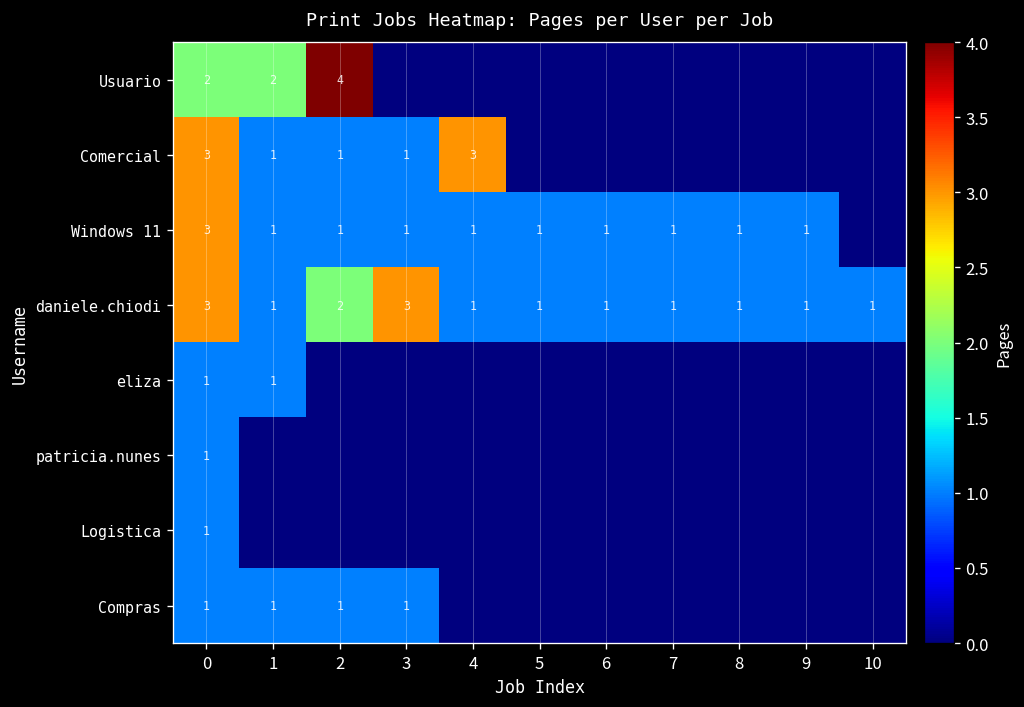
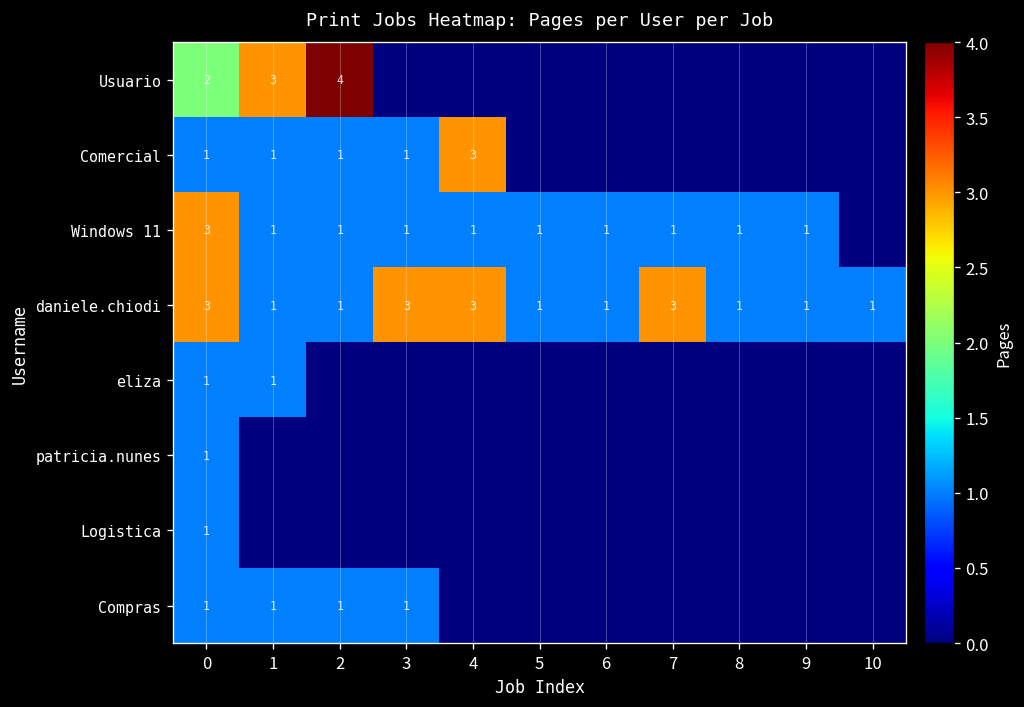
  {
    "Usuario": {
      "0": 2,
-     "1": 2,
+     "1": 3,
      "2": 4
    },
    "Comercial": {
-     "0": 3,
+     "0": 1,
      "1": 1,
      "2": 1,
      "3": 1,
      "4": 3
    },
    "Windows 11": {
      "0": 3,
      "1": 1,
      "2": 1,
      "3": 1,
      "4": 1,
      "5": 1,
      "6": 1,
      "7": 1,
      "8": 1,
      "9": 1
    },
    "daniele.chiodi": {
      "0": 3,
      "1": 1,
-     "2": 2,
+     "2": 1,
      "3": 3,
-     "4": 1,
+     "4": 3,
      "5": 1,
      "6": 1,
-     "7": 1,
+     "7": 3,
      "8": 1,
      "9": 1,
      "10": 1
    },
    "eliza": {
      "0": 1,
      "1": 1
    },
    "patricia.nunes": {
      "0": 1
    },
    "Logistica": {
      "0": 1
    },
    "Compras": {
      "0": 1,
      "1": 1,
      "2": 1,
      "3": 1
    }
  }
